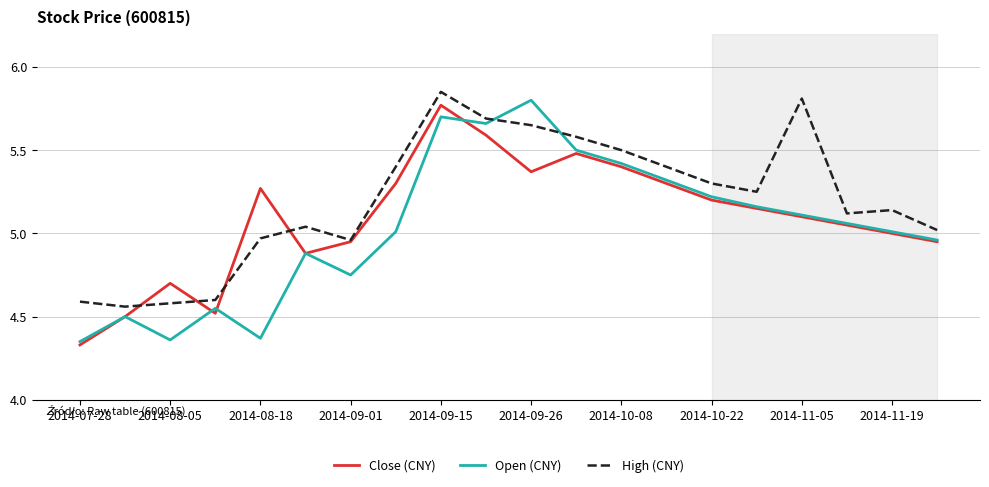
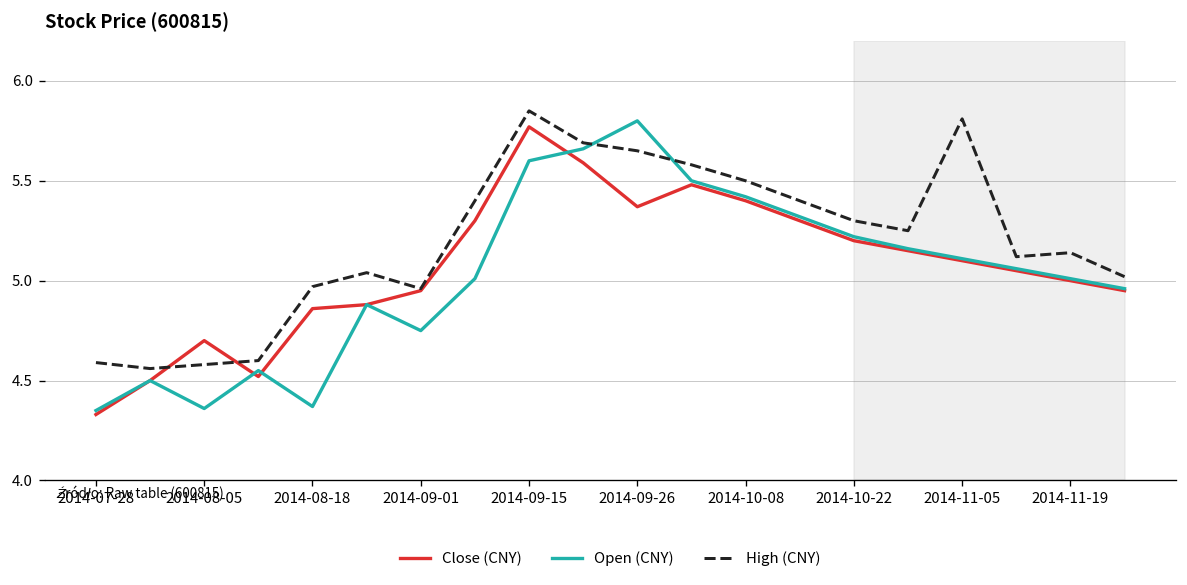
  {
    "Close (CNY)": {
      "2014-07-28": 4.33,
      "2014-08-05": 4.70,
-     "2014-08-18": 5.27,
+     "2014-08-18": 4.86,
      "2014-09-15": 5.77,
      "2014-09-26": 5.37,
      "2014-10-08": 5.40,
      "2014-10-22": 5.20
    },
    "Open (CNY)": {
      "2014-07-28": 4.35,
      "2014-08-05": 4.36,
      "2014-08-18": 4.37,
      "2014-09-01": 4.75,
-     "2014-09-15": 5.7,
+     "2014-09-15": 5.6,
      "2014-09-26": 5.8,
      "2014-10-08": 5.42,
      "2014-10-22": 5.22
    },
    "High (CNY)": {
      "2014-07-28": 4.59,
      "2014-08-05": 4.58,
      "2014-08-18": 4.97,
      "2014-09-15": 5.85,
      "2014-09-26": 5.65,
      "2014-10-08": 5.50,
      "2014-10-22": 5.30,
      "2014-11-05": 5.81,
      "2014-11-19": 5.14
    }
  }
